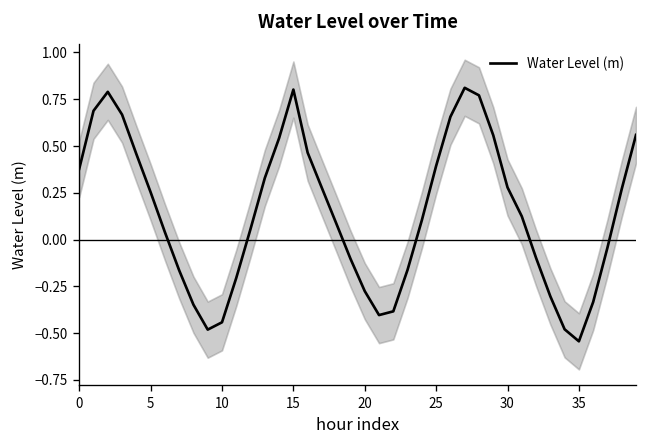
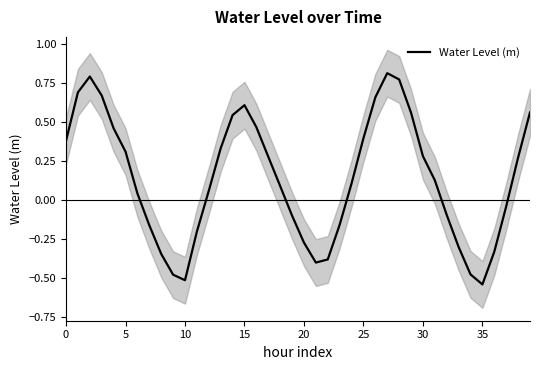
  {
    "Water Level (m)": {
      "0": 0.38,
-     "5": 0.25,
-     "10": -0.44,
-     "15": 0.80,
+     "5": 0.31,
+     "10": -0.52,
+     "15": 0.61,
      "20": -0.28,
      "25": 0.39,
      "30": 0.28,
      "35": -0.54
    }
  }
